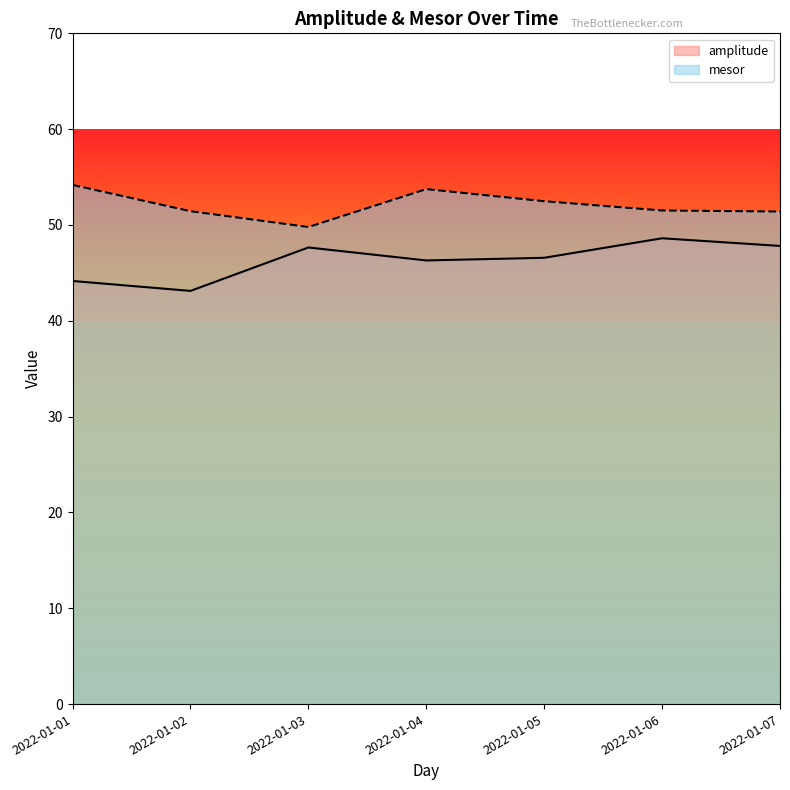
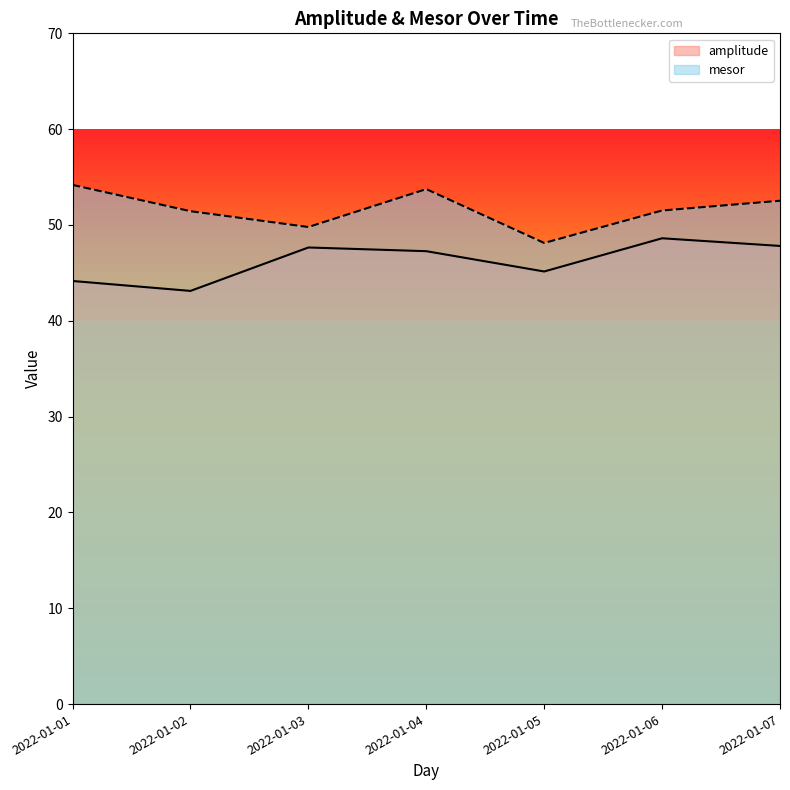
  {
    "amplitude": {
      "2022-01-01": 44,
      "2022-01-02": 43,
      "2022-01-03": 48,
-     "2022-01-04": 46,
-     "2022-01-05": 47,
+     "2022-01-04": 47,
+     "2022-01-05": 45,
      "2022-01-06": 49,
      "2022-01-07": 48
    },
    "mesor": {
      "2022-01-01": 54,
      "2022-01-02": 51,
      "2022-01-03": 50,
      "2022-01-04": 54,
-     "2022-01-05": 52,
+     "2022-01-05": 48,
      "2022-01-06": 52,
-     "2022-01-07": 51
+     "2022-01-07": 53
    }
  }
